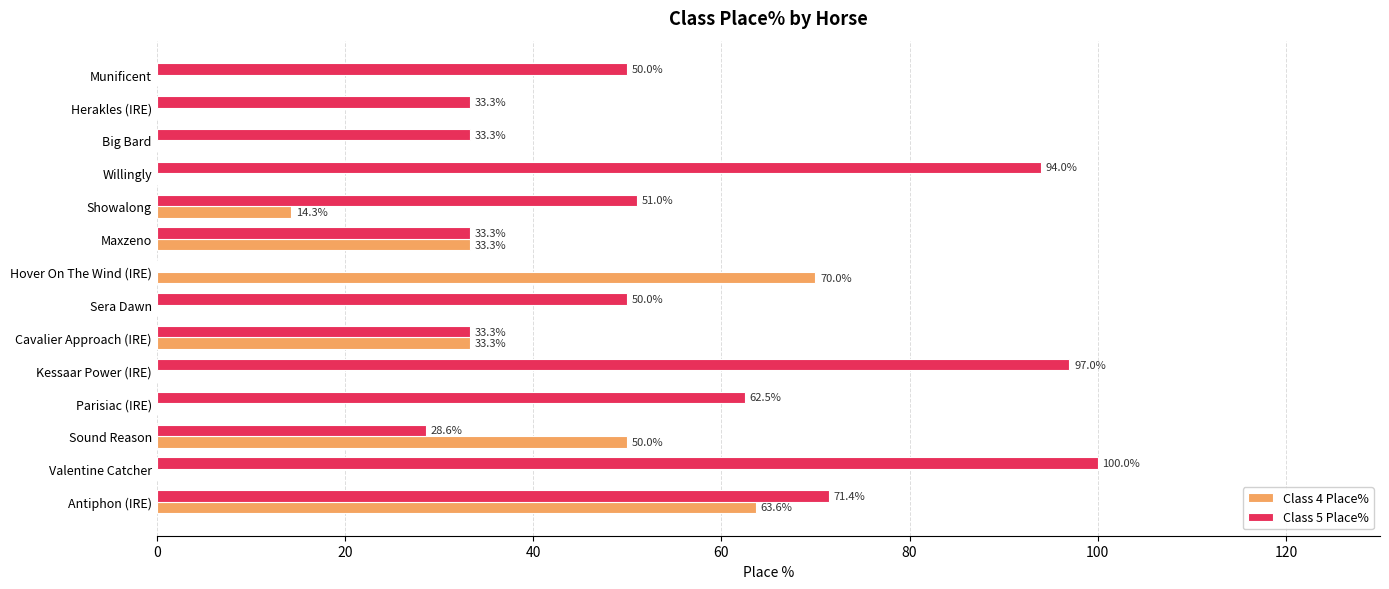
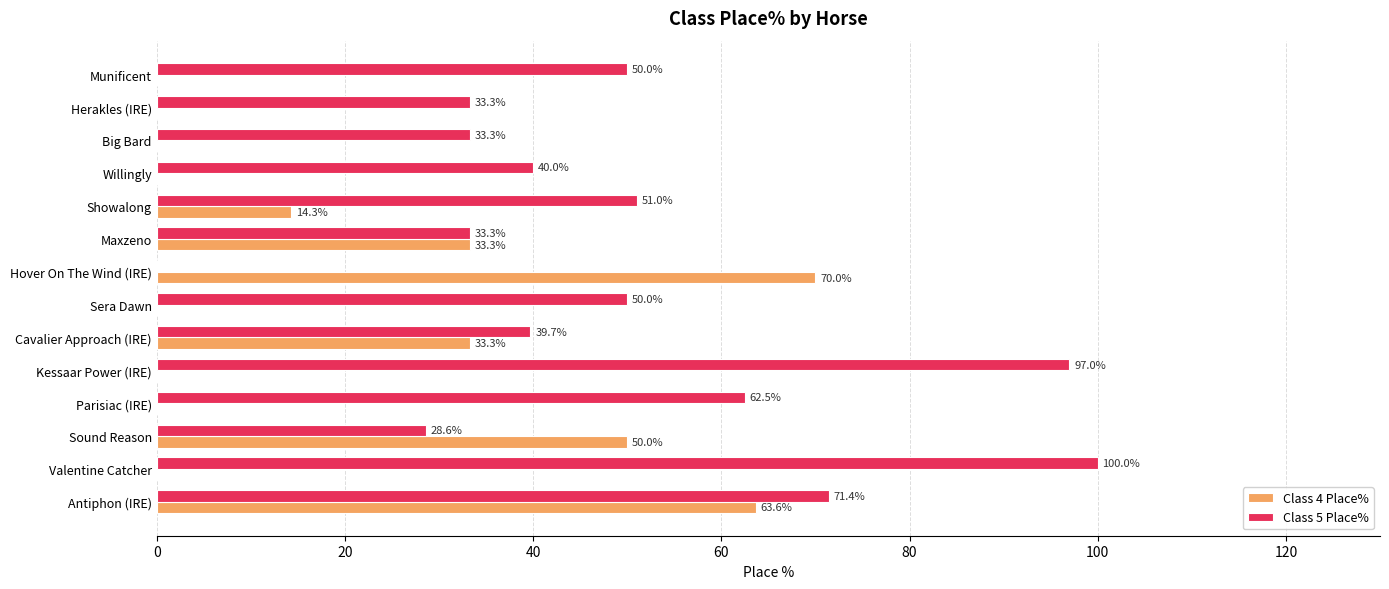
  {
    "Class 4 Place%": {
      "Showalong": "14.3%",
      "Maxzeno": "33.3%",
      "Hover On The Wind (IRE)": "70.0%",
      "Cavalier Approach (IRE)": "33.3%",
      "Sound Reason": "50.0%",
      "Antiphon (IRE)": "63.6%"
    },
    "Class 5 Place%": {
      "Munificent": "50.0%",
      "Herakles (IRE)": "33.3%",
      "Big Bard": "33.3%",
-     "Willingly": "94.0%",
+     "Willingly": "40.0%",
      "Showalong": "51.0%",
      "Maxzeno": "33.3%",
      "Sera Dawn": "50.0%",
-     "Cavalier Approach (IRE)": "33.3%",
+     "Cavalier Approach (IRE)": "39.7%",
      "Kessaar Power (IRE)": "97.0%",
      "Parisiac (IRE)": "62.5%",
      "Sound Reason": "28.6%",
      "Valentine Catcher": "100.0%",
      "Antiphon (IRE)": "71.4%"
    }
  }
